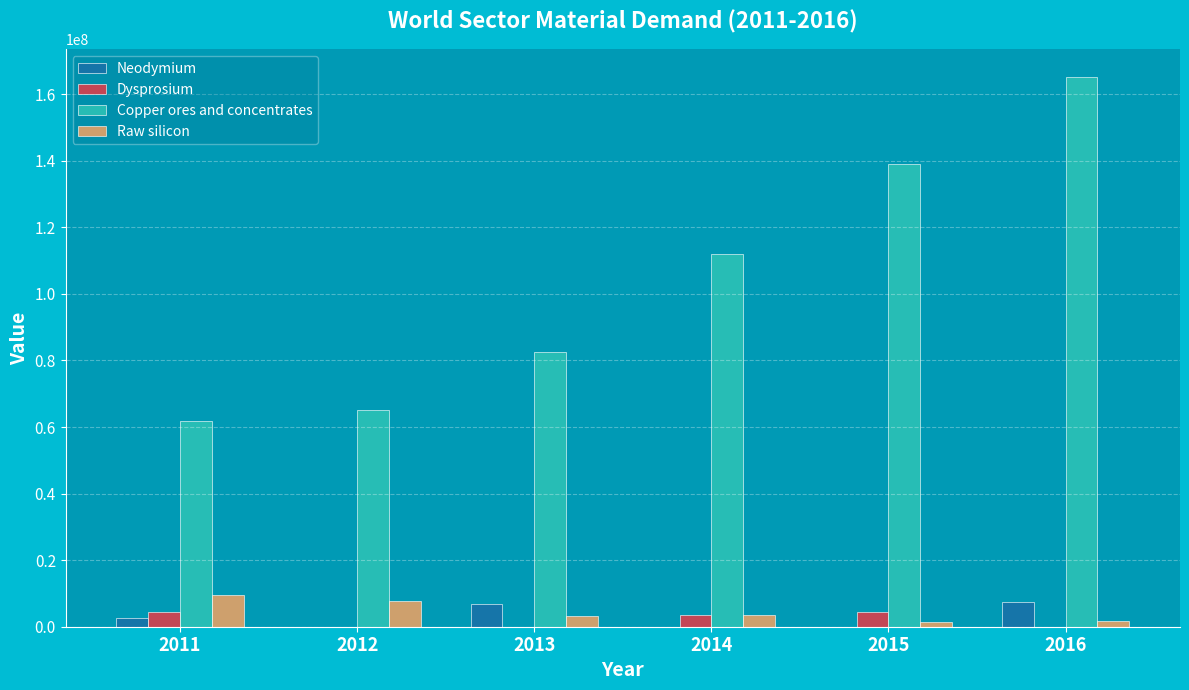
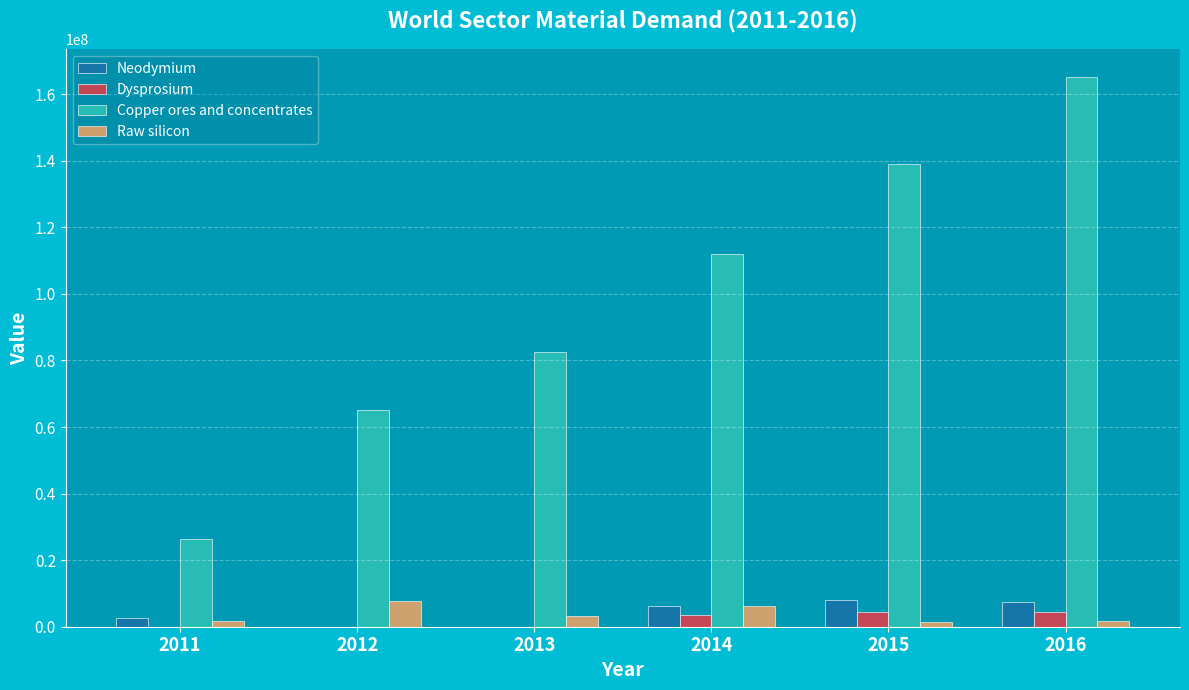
  {
    "Neodymium": {
      "2011": 3000000,
-     "2013": 7000000,
-     "2014": 0,
-     "2015": 0,
+     "2013": 0,
+     "2014": 6000000,
+     "2015": 8000000,
      "2016": 8000000
    },
    "Dysprosium": {
-     "2011": 5000000,
+     "2011": 0,
      "2014": 3000000,
      "2015": 4000000,
-     "2016": 0
+     "2016": 5000000
    },
    "Copper ores and concentrates": {
-     "2011": 62000000,
+     "2011": 26000000,
      "2012": 65000000,
      "2013": 83000000,
      "2014": 112000000,
      "2015": 139000000,
      "2016": 165000000
    },
    "Raw silicon": {
-     "2011": 9000000,
+     "2011": 2000000,
      "2012": 8000000,
      "2013": 3000000,
-     "2014": 3000000,
+     "2014": 6000000,
      "2015": 1000000,
      "2016": 2000000
    }
  }
